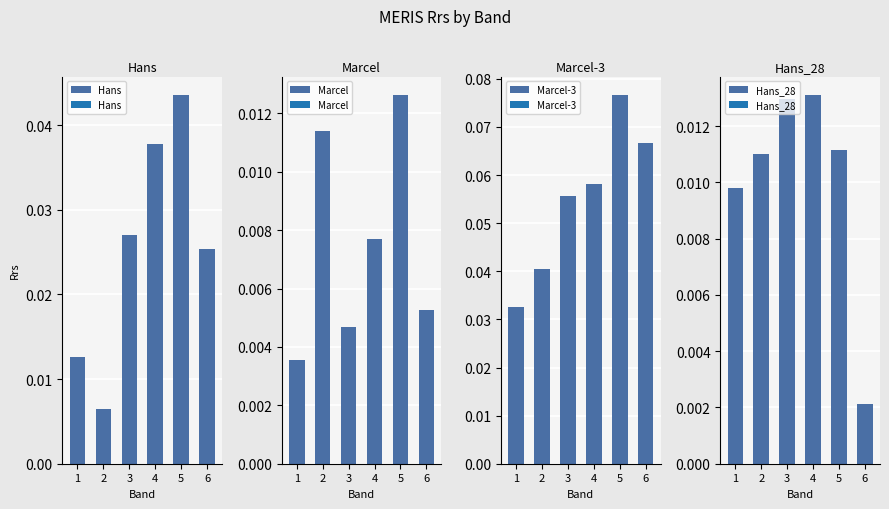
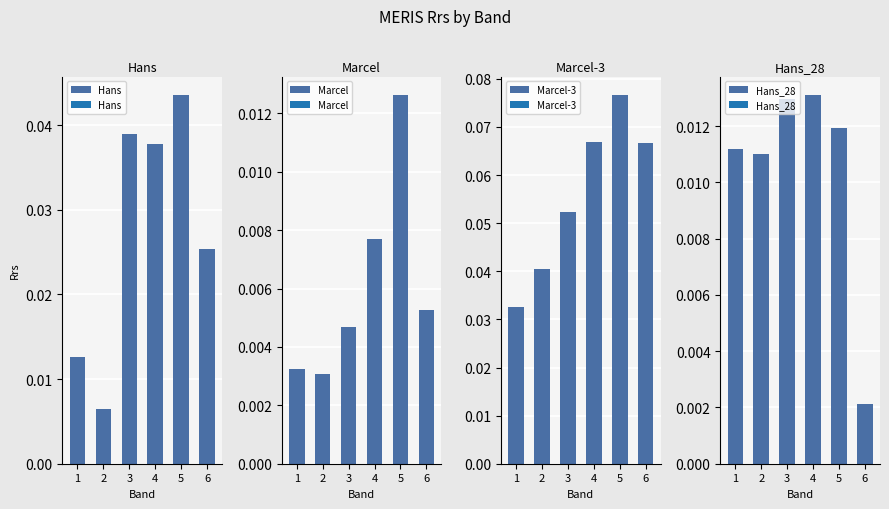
  {
    "Hans": {
      "1": 0.013,
      "2": 0.006,
-     "3": 0.027,
+     "3": 0.039,
      "4": 0.038,
      "5": 0.044,
      "6": 0.025
    },
    "Marcel": {
-     "1": 0.0035,
-     "2": 0.0114,
+     "1": 0.0032,
+     "2": 0.0031,
      "3": 0.0047,
      "4": 0.0077,
      "5": 0.0126,
      "6": 0.0053
    },
    "Marcel-3": {
      "1": 0.032,
      "2": 0.041,
-     "3": 0.056,
-     "4": 0.058,
+     "3": 0.052,
+     "4": 0.067,
      "5": 0.077,
      "6": 0.067
    },
    "Hans_28": {
-     "1": 0.0098,
+     "1": 0.0112,
      "2": 0.0110,
      "4": 0.0131,
-     "5": 0.0112,
+     "5": 0.0119,
      "6": 0.0021
    }
  }
